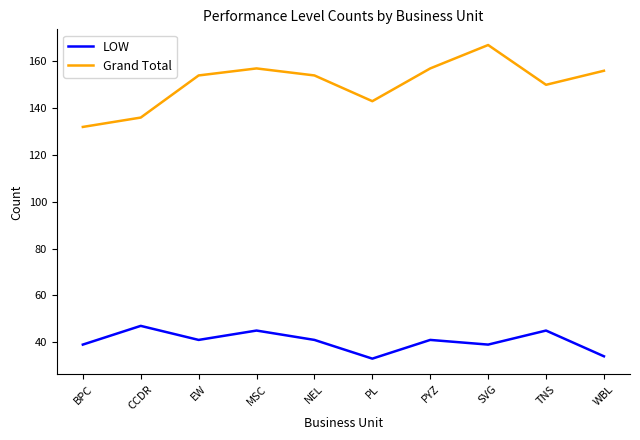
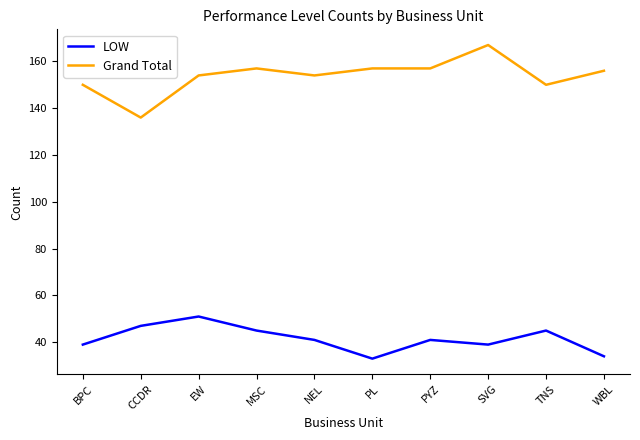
  {
    "LOW": {
      "BPC": 39,
      "CCDR": 47,
-     "EW": 41,
+     "EW": 51,
      "MSC": 45,
      "NEL": 41,
      "PL": 33,
      "PYZ": 41,
      "SVG": 39,
      "TNS": 45,
      "WBL": 34
    },
    "Grand Total": {
-     "BPC": 132,
+     "BPC": 150,
      "CCDR": 136,
      "EW": 154,
      "MSC": 157,
      "NEL": 154,
-     "PL": 143,
+     "PL": 157,
      "PYZ": 157,
      "SVG": 167,
      "TNS": 150,
      "WBL": 156
    }
  }
